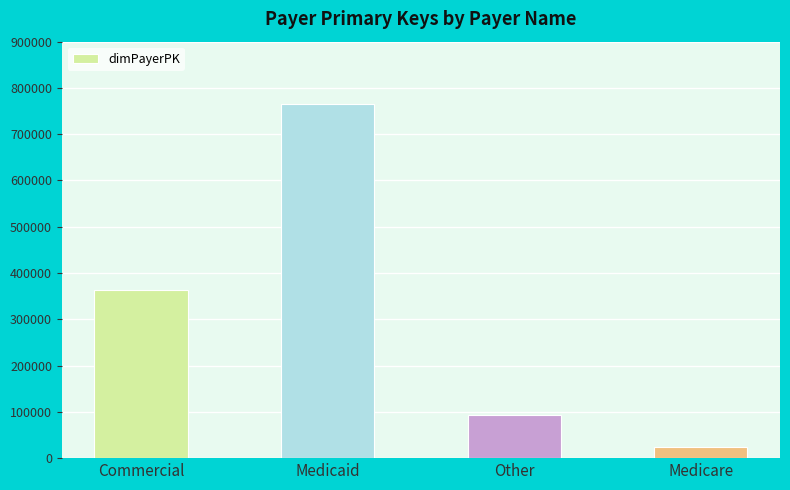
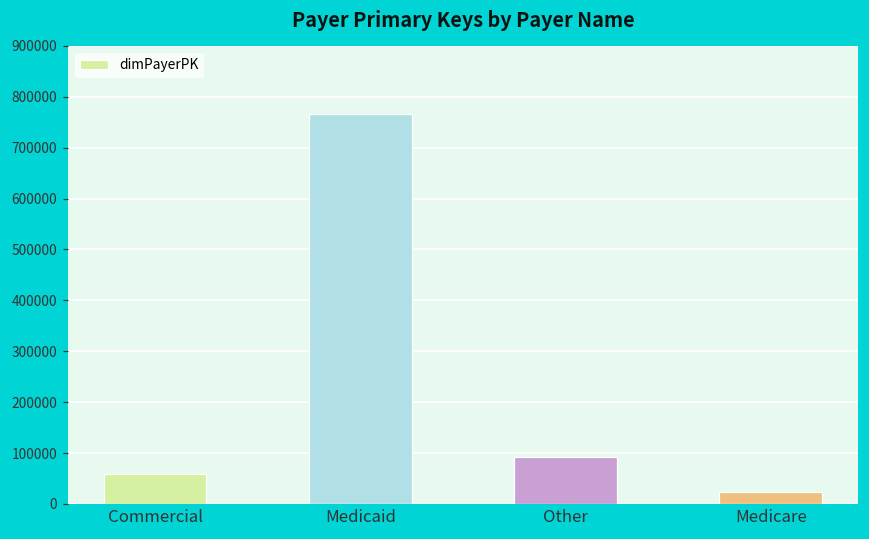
  {
-   "Commercial": 360000,
+   "Commercial": 60000,
    "Medicaid": 770000,
    "Other": 90000,
    "Medicare": 20000
  }
